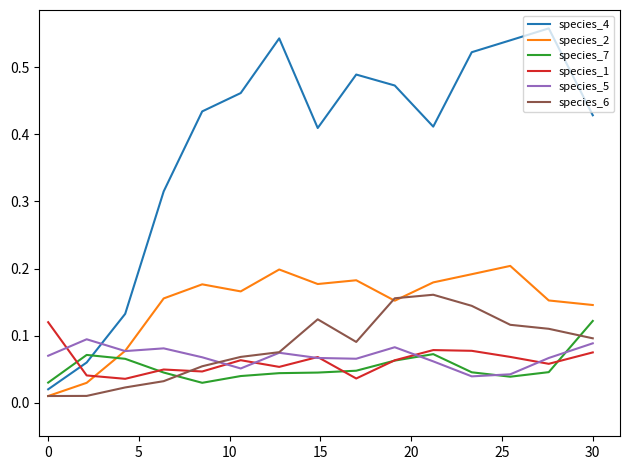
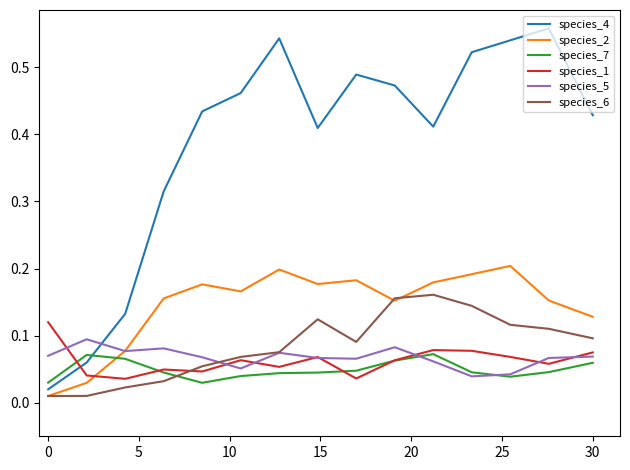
  {
    "species_4": {
      "0": 0.02,
      "30": 0.43
    },
    "species_2": {
-     "30": 0.15
+     "30": 0.13
    },
    "species_7": {
      "0": 0.03,
-     "30": 0.12
+     "30": 0.06
    },
    "species_1": {
      "0": 0.12,
      "30": 0.07
    },
    "species_5": {
      "0": 0.07,
-     "30": 0.09
+     "30": 0.07
    },
    "species_6": {
      "30": 0.10
    }
  }
